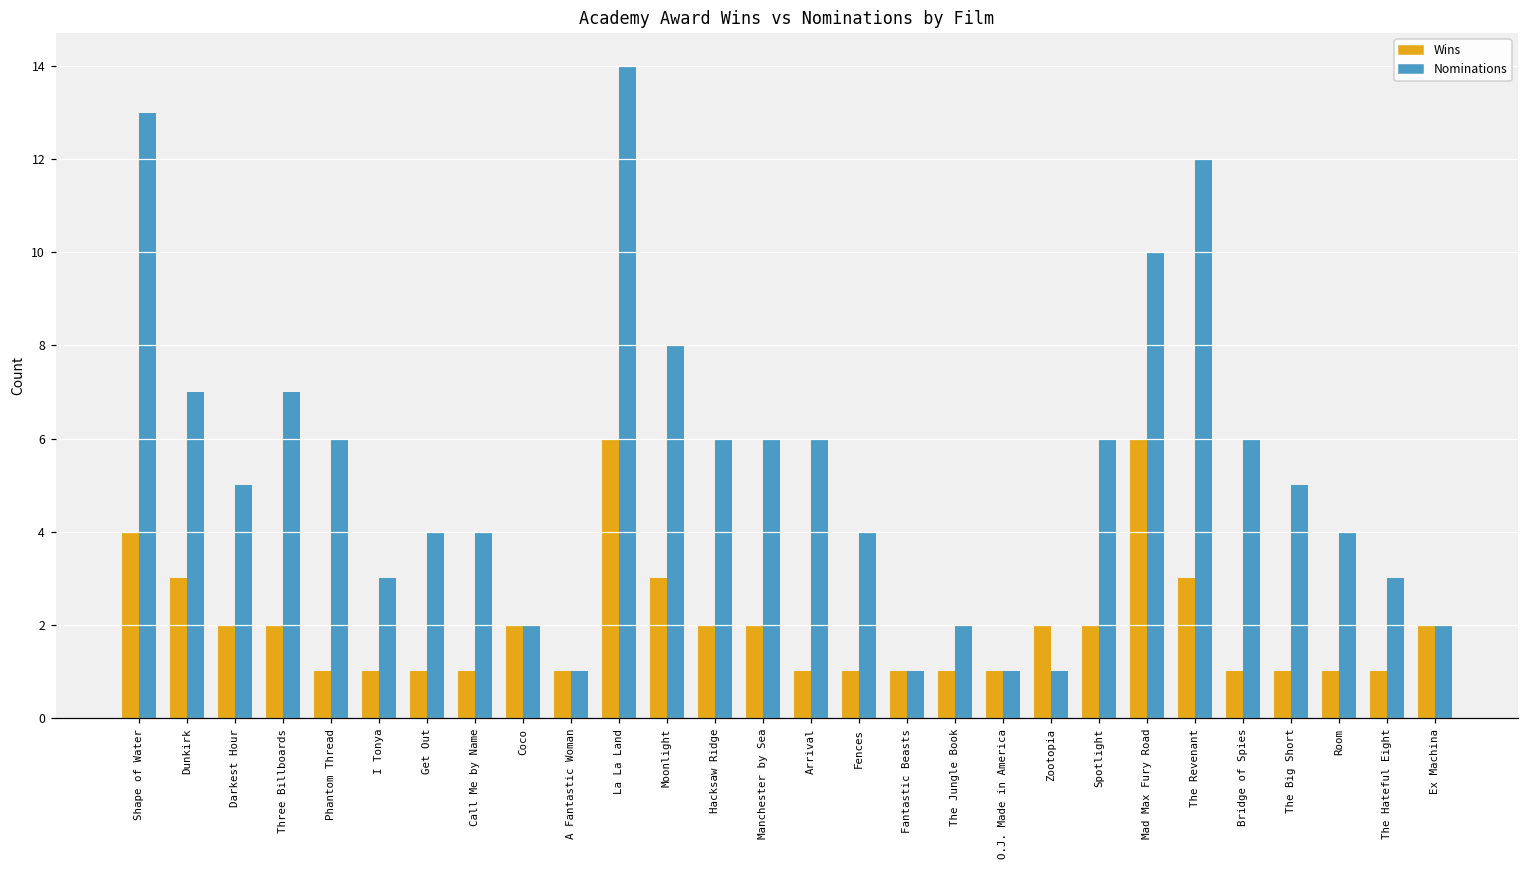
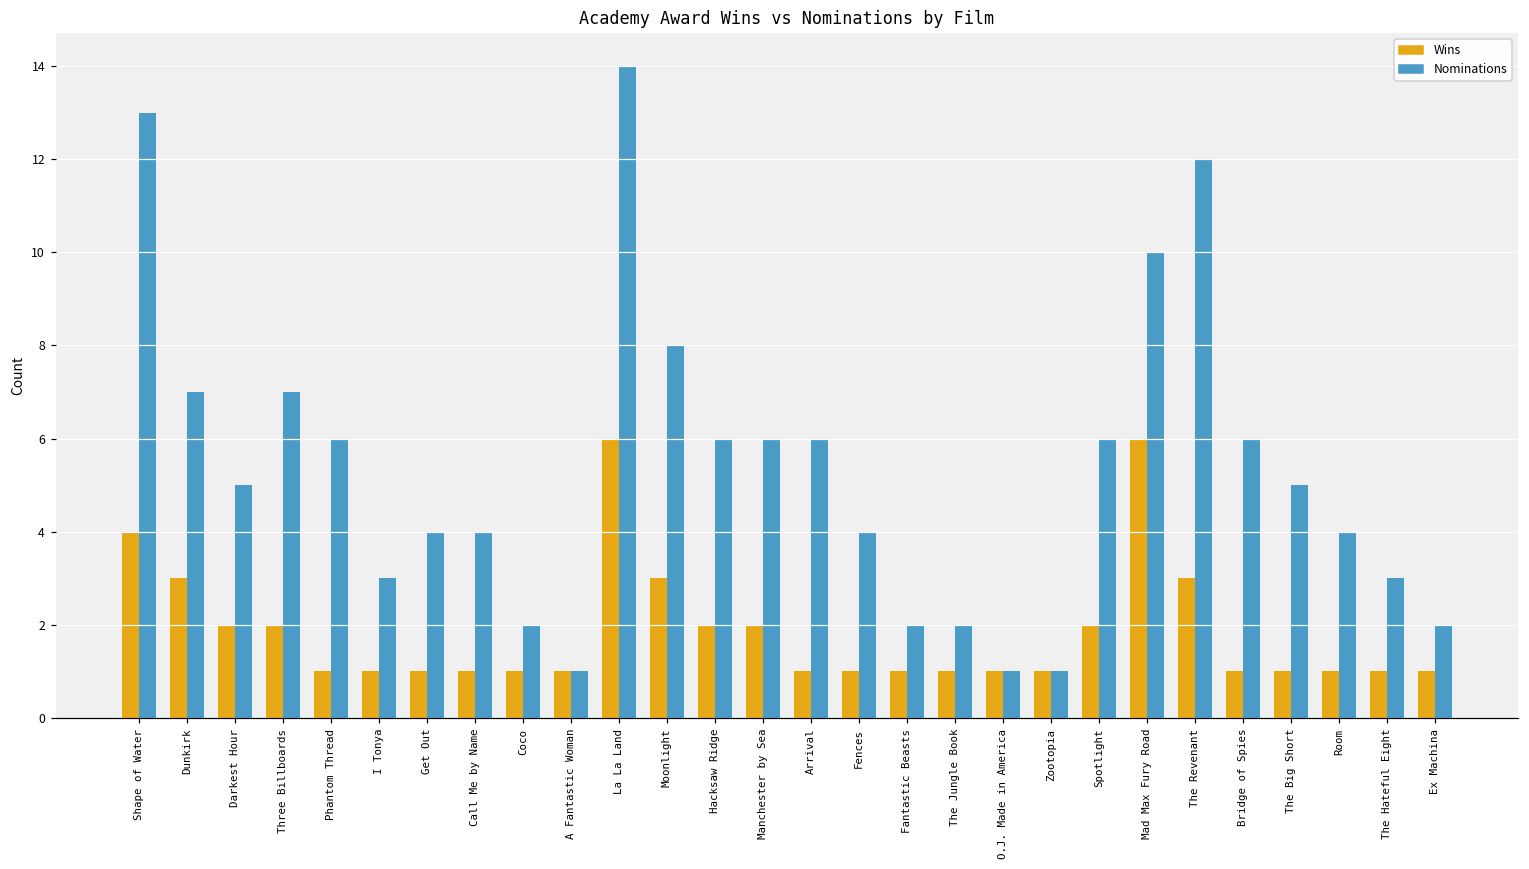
  {
    "Wins": {
      "Shape of Water": 4,
      "Dunkirk": 3,
      "Darkest Hour": 2,
      "Three Billboards": 2,
      "Phantom Thread": 1,
      "I Tonya": 1,
      "Get Out": 1,
      "Call Me by Name": 1,
-     "Coco": 2,
+     "Coco": 1,
      "A Fantastic Woman": 1,
      "La La Land": 6,
      "Moonlight": 3,
      "Hacksaw Ridge": 2,
      "Manchester by Sea": 2,
      "Arrival": 1,
      "Fences": 1,
      "Fantastic Beasts": 1,
      "The Jungle Book": 1,
      "O.J. Made in America": 1,
-     "Zootopia": 2,
+     "Zootopia": 1,
      "Spotlight": 2,
      "Mad Max Fury Road": 6,
      "The Revenant": 3,
      "Bridge of Spies": 1,
      "The Big Short": 1,
      "Room": 1,
      "The Hateful Eight": 1,
-     "Ex Machina": 2
+     "Ex Machina": 1
    },
    "Nominations": {
      "Shape of Water": 13,
      "Dunkirk": 7,
      "Darkest Hour": 5,
      "Three Billboards": 7,
      "Phantom Thread": 6,
      "I Tonya": 3,
      "Get Out": 4,
      "Call Me by Name": 4,
      "Coco": 2,
      "A Fantastic Woman": 1,
      "La La Land": 14,
      "Moonlight": 8,
      "Hacksaw Ridge": 6,
      "Manchester by Sea": 6,
      "Arrival": 6,
      "Fences": 4,
-     "Fantastic Beasts": 1,
+     "Fantastic Beasts": 2,
      "The Jungle Book": 2,
      "O.J. Made in America": 1,
      "Zootopia": 1,
      "Spotlight": 6,
      "Mad Max Fury Road": 10,
      "The Revenant": 12,
      "Bridge of Spies": 6,
      "The Big Short": 5,
      "Room": 4,
      "The Hateful Eight": 3,
      "Ex Machina": 2
    }
  }
